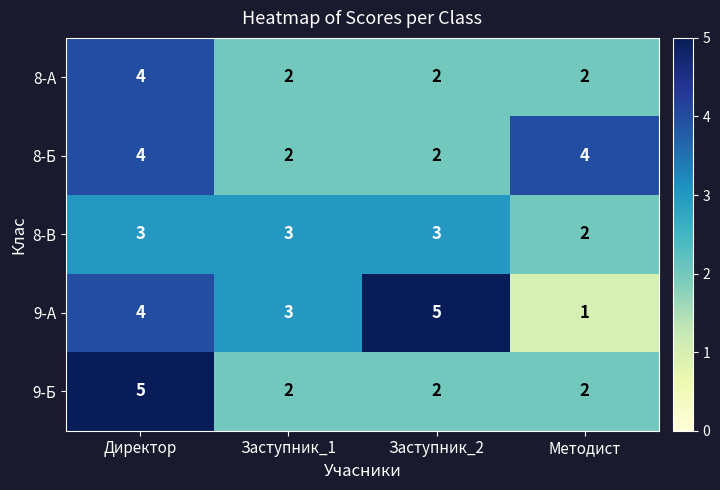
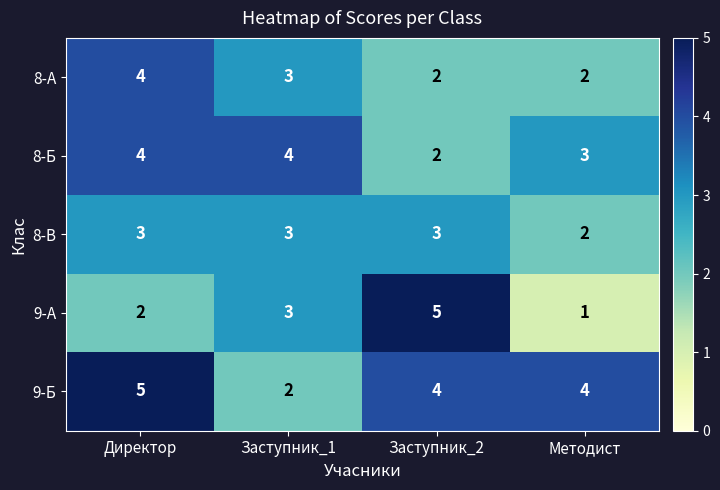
  {
    "8-А": {
      "Директор": 4,
-     "Заступник_1": 2,
+     "Заступник_1": 3,
      "Заступник_2": 2,
      "Методист": 2
    },
    "8-Б": {
      "Директор": 4,
-     "Заступник_1": 2,
+     "Заступник_1": 4,
      "Заступник_2": 2,
-     "Методист": 4
+     "Методист": 3
    },
    "8-В": {
      "Директор": 3,
      "Заступник_1": 3,
      "Заступник_2": 3,
      "Методист": 2
    },
    "9-А": {
-     "Директор": 4,
+     "Директор": 2,
      "Заступник_1": 3,
      "Заступник_2": 5,
      "Методист": 1
    },
    "9-Б": {
      "Директор": 5,
      "Заступник_1": 2,
-     "Заступник_2": 2,
-     "Методист": 2
+     "Заступник_2": 4,
+     "Методист": 4
    }
  }
